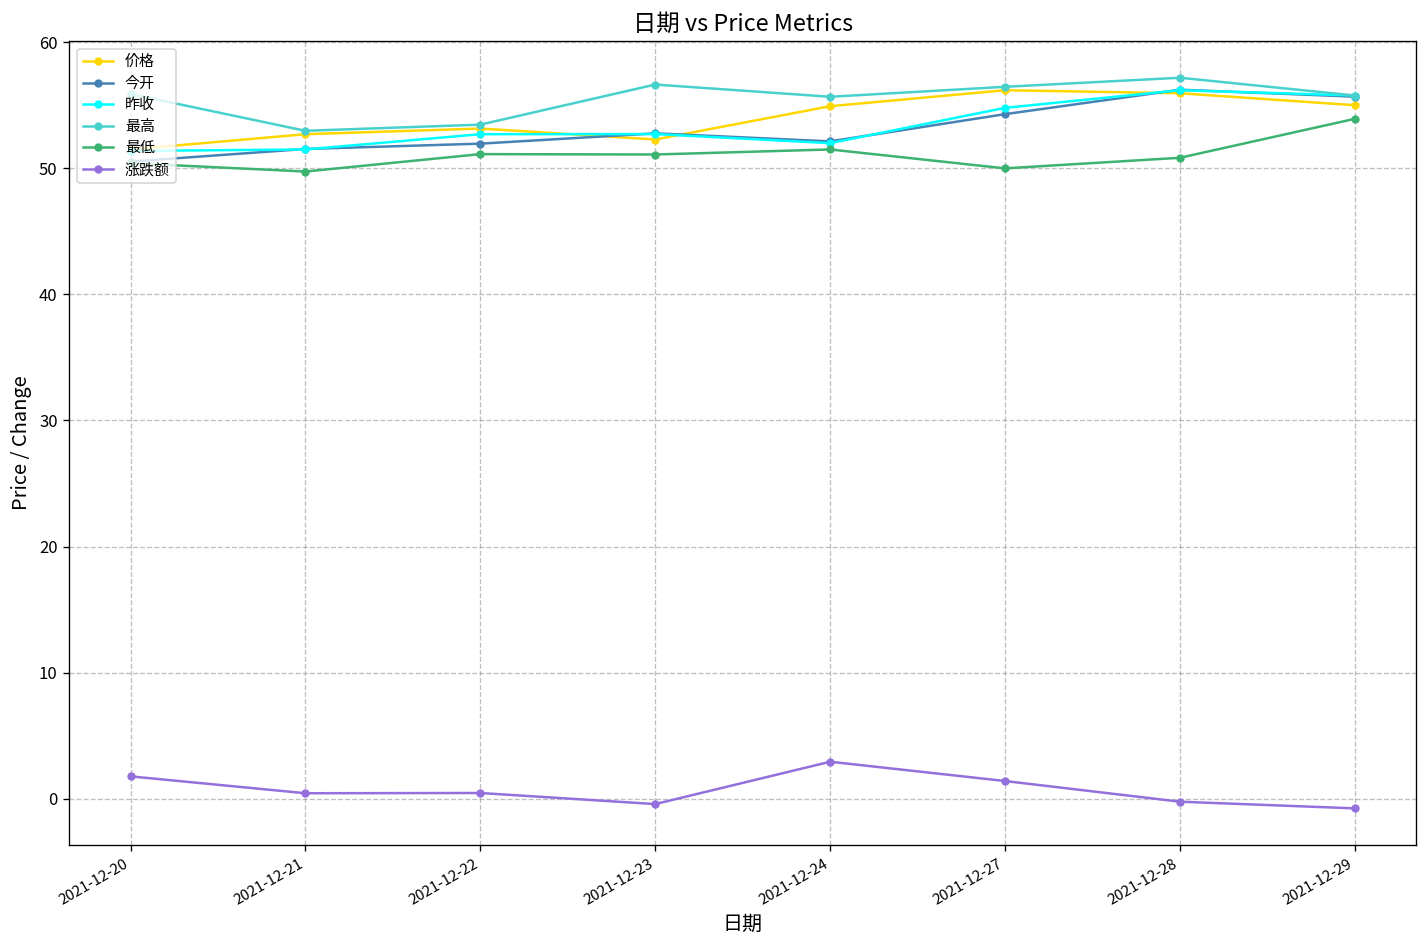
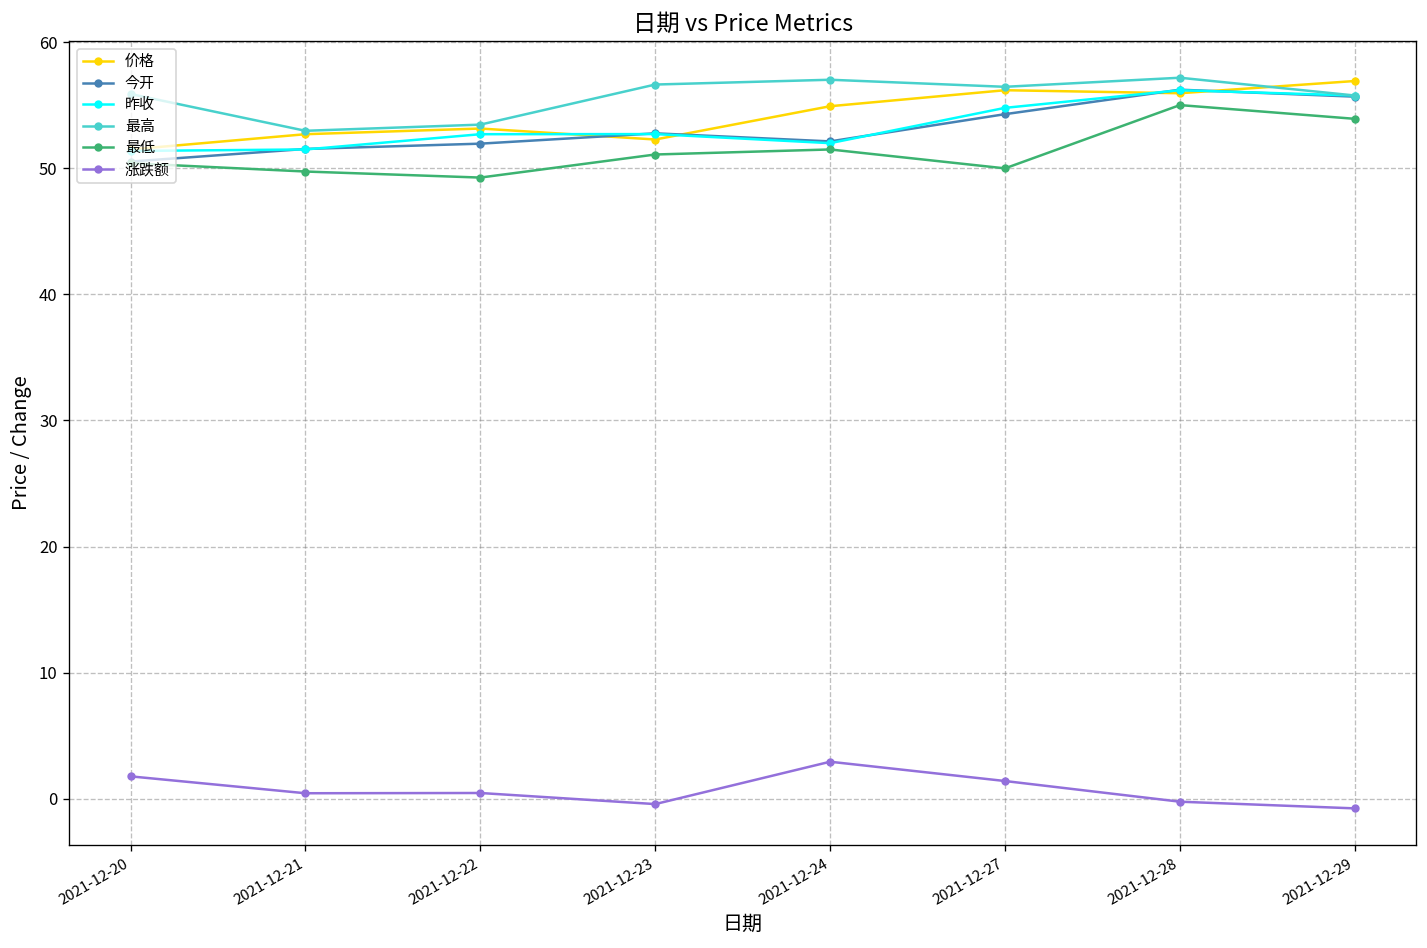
  {
    "价格": {
      "2021-12-21": 52.7,
      "2021-12-22": 53.2,
      "2021-12-23": 52.3,
      "2021-12-24": 54.9,
      "2021-12-27": 56.2,
-     "2021-12-29": 55.0
+     "2021-12-29": 56.9
    },
    "今开": {
      "2021-12-22": 52.0,
      "2021-12-27": 54.3
    },
    "昨收": {
      "2021-12-22": 52.7,
      "2021-12-27": 54.8
    },
    "最高": {
      "2021-12-21": 53.0,
      "2021-12-22": 53.5,
      "2021-12-23": 56.7,
-     "2021-12-24": 55.7,
+     "2021-12-24": 57.0,
      "2021-12-27": 56.5,
      "2021-12-28": 57.2
    },
    "最低": {
      "2021-12-21": 49.8,
-     "2021-12-22": 51.1,
+     "2021-12-22": 49.3,
      "2021-12-23": 51.1,
      "2021-12-24": 51.5,
      "2021-12-27": 50.0,
-     "2021-12-28": 50.8,
+     "2021-12-28": 55.0,
      "2021-12-29": 53.9
    },
    "涨跌额": {
      "2021-12-20": 1.8,
      "2021-12-21": 0.4,
      "2021-12-22": 0.5,
      "2021-12-23": -0.4,
      "2021-12-24": 2.9,
      "2021-12-27": 1.4,
      "2021-12-28": -0.2,
      "2021-12-29": -0.8
    }
  }
